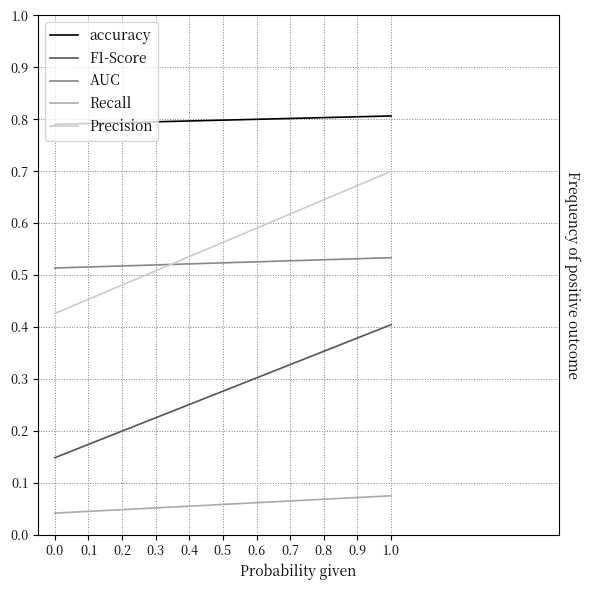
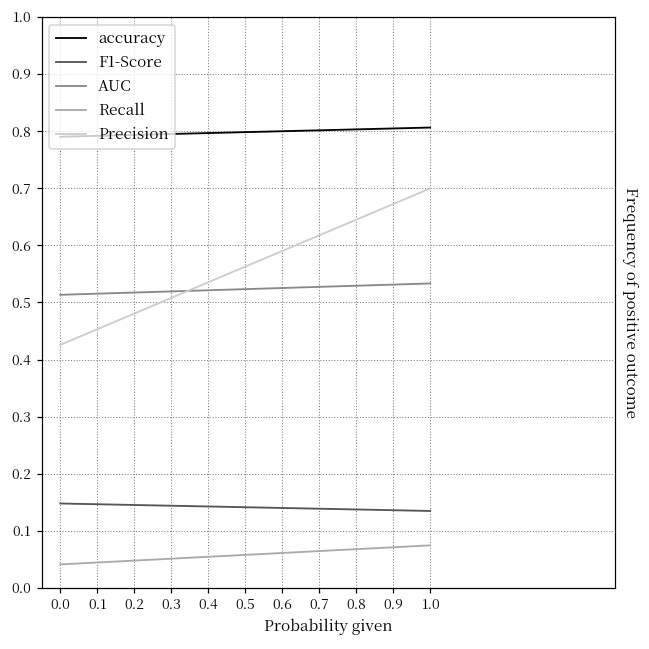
  {
    "accuracy": {
      "1.0": 0.81
    },
    "F1-Score": {
      "0.0": 0.15,
-     "1.0": 0.40
+     "1.0": 0.13
    }
  }
